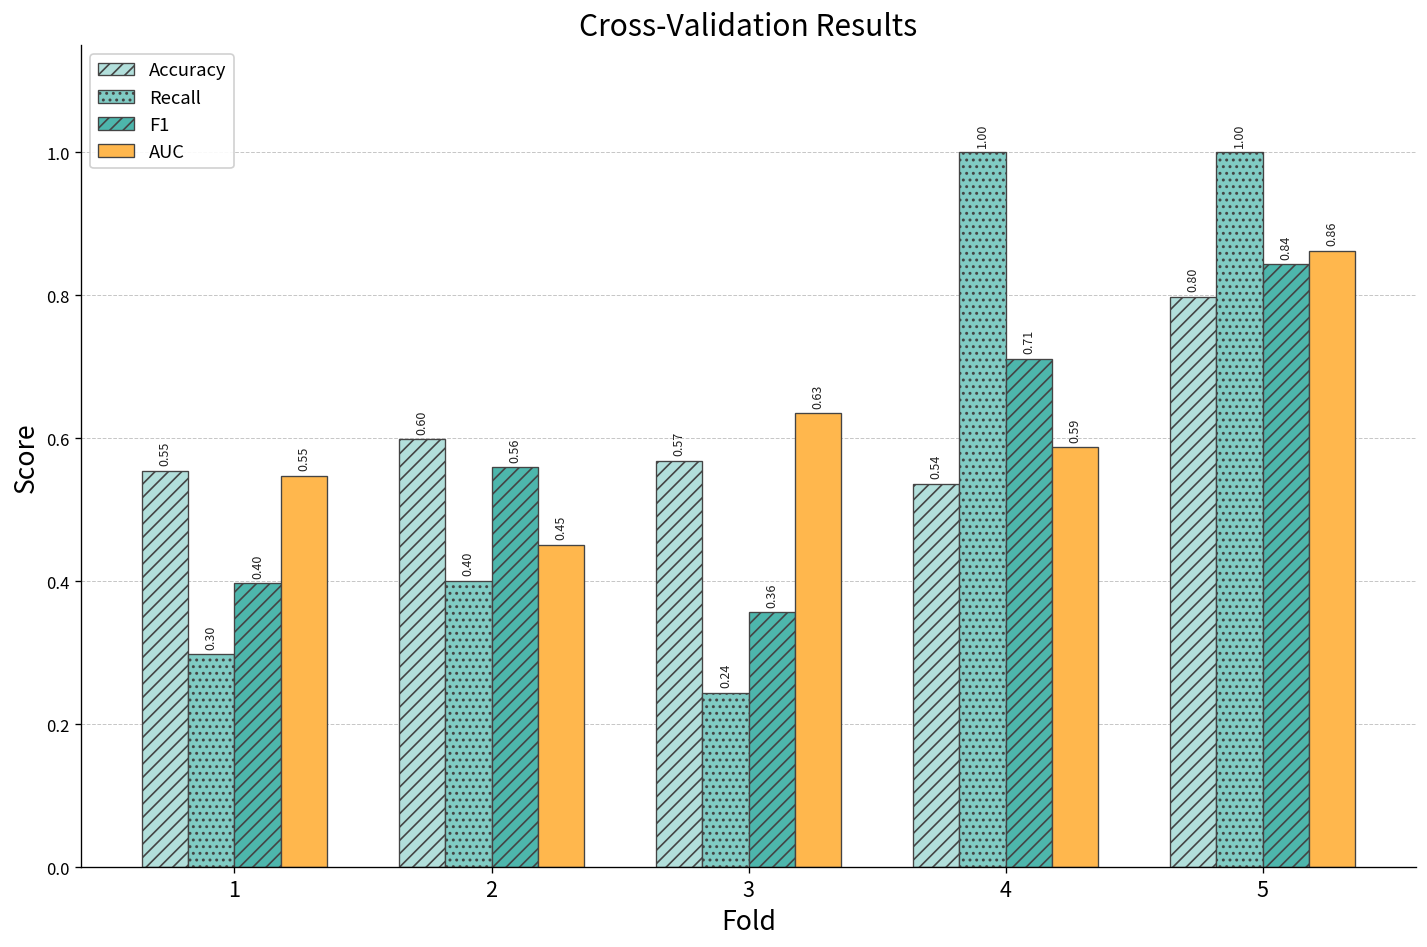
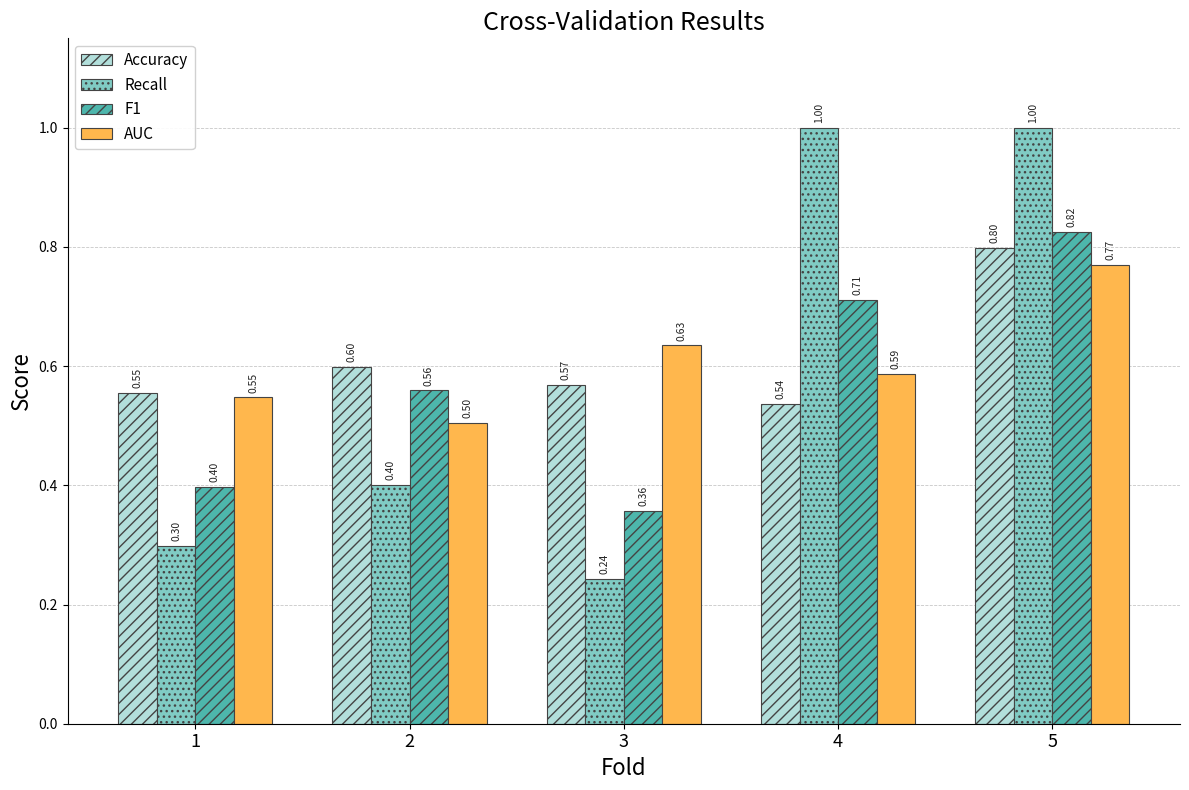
  {
    "F1": {
      "1": 0.40,
      "2": 0.56,
      "3": 0.36,
      "4": 0.71,
-     "5": 0.84
+     "5": 0.82
    },
    "AUC": {
      "1": 0.55,
-     "2": 0.45,
+     "2": 0.50,
      "3": 0.63,
      "4": 0.59,
-     "5": 0.86
+     "5": 0.77
    }
  }
